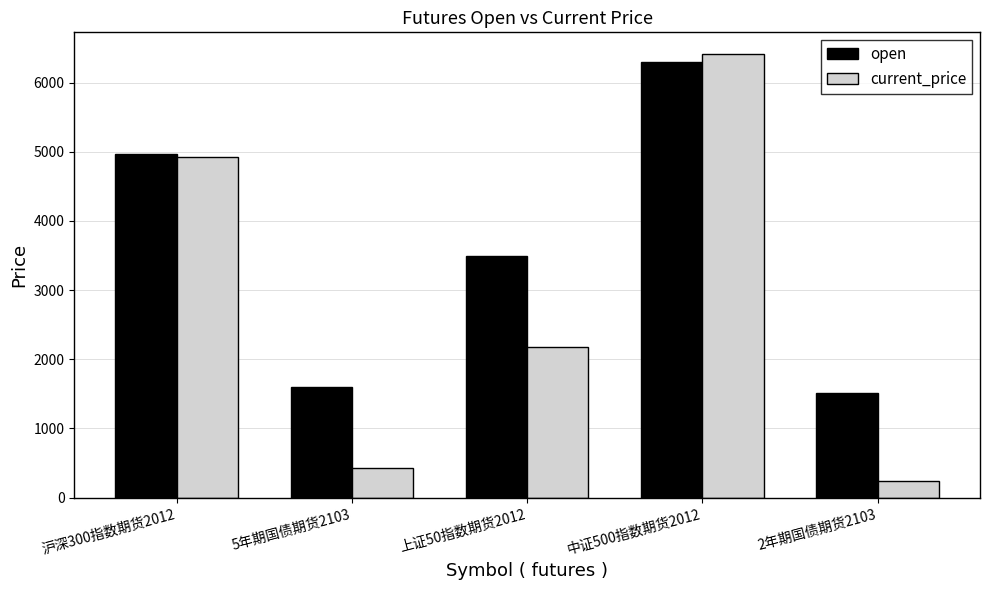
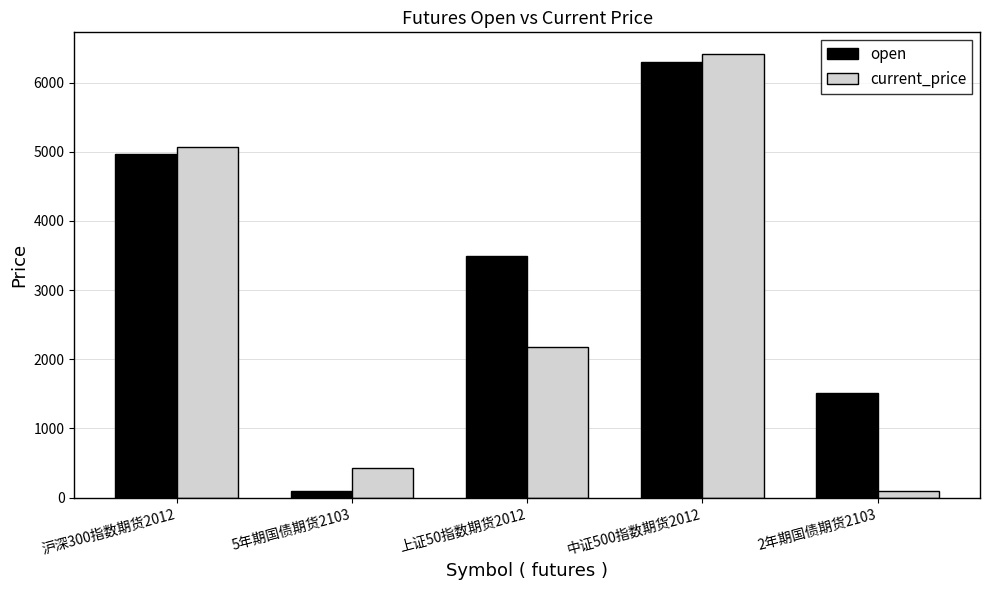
  {
    "open": {
      "沪深300指数期货2012": 5000,
-     "5年期国债期货2103": 1600,
+     "5年期国债期货2103": 100,
      "上证50指数期货2012": 3500,
      "中证500指数期货2012": 6300,
      "2年期国债期货2103": 1500
    },
    "current_price": {
-     "沪深300指数期货2012": 4900,
+     "沪深300指数期货2012": 5100,
      "5年期国债期货2103": 400,
      "上证50指数期货2012": 2200,
      "中证500指数期货2012": 6400,
-     "2年期国债期货2103": 200
+     "2年期国债期货2103": 100
    }
  }
